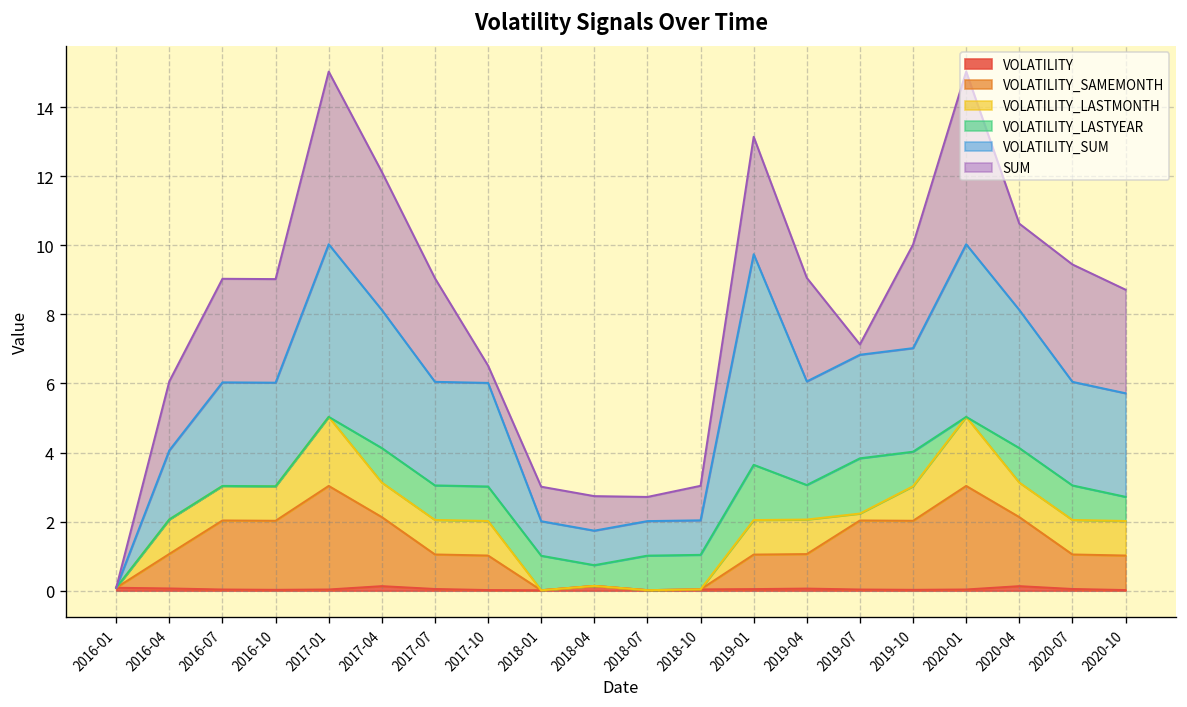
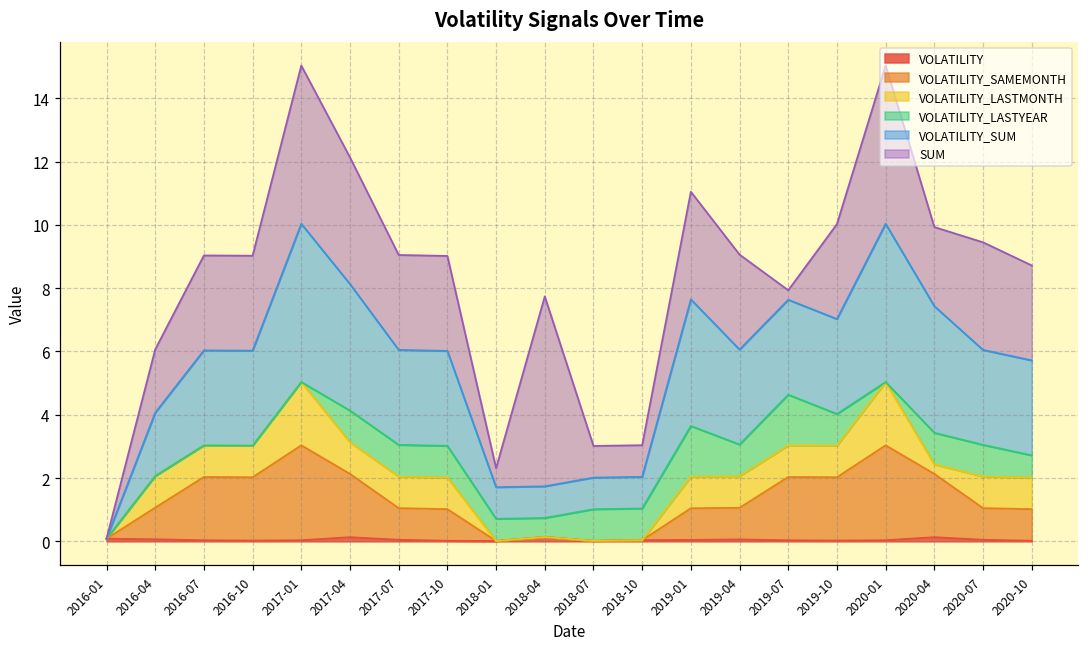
  {
    "VOLATILITY_LASTMONTH": {
      "2017-04": 1.0,
      "2017-07": 1.0,
      "2017-10": 1.0,
      "2019-01": 1.0,
      "2019-04": 1.0,
-     "2019-07": 0.2,
+     "2019-07": 1.0,
      "2019-10": 1.0,
-     "2020-04": 1.0,
+     "2020-04": 0.3,
      "2020-07": 1.0,
      "2020-10": 1.0
    },
    "VOLATILITY_LASTYEAR": {
      "2017-04": 1.0,
      "2017-07": 1.0,
      "2017-10": 1.0,
-     "2018-01": 1.0,
+     "2018-01": 0.7,
      "2018-04": 0.6,
      "2018-07": 1.0,
      "2018-10": 1.0,
      "2019-01": 1.6,
      "2019-04": 1.0,
      "2019-07": 1.6,
      "2019-10": 1.0,
      "2020-04": 1.0,
      "2020-07": 1.0,
      "2020-10": 0.7
    },
    "VOLATILITY_SUM": {
      "2016-04": 2.0,
      "2016-07": 3.0,
      "2016-10": 3.0,
      "2017-01": 5.0,
      "2017-04": 4.0,
      "2017-07": 3.0,
      "2017-10": 3.0,
      "2018-01": 1.0,
      "2018-04": 1.0,
      "2018-07": 1.0,
      "2018-10": 1.0,
-     "2019-01": 6.1,
+     "2019-01": 4.0,
      "2019-04": 3.0,
      "2019-07": 3.0,
      "2019-10": 3.0,
      "2020-01": 5.0,
      "2020-04": 4.0,
      "2020-07": 3.0,
      "2020-10": 3.0
    },
    "SUM": {
      "2016-04": 2.0,
      "2016-07": 3.0,
      "2016-10": 3.0,
      "2017-01": 5.0,
      "2017-04": 4.0,
      "2017-07": 3.0,
-     "2017-10": 0.5,
-     "2018-01": 1.0,
-     "2018-04": 1,
-     "2018-07": 0.7,
+     "2017-10": 3.0,
+     "2018-01": 0.6,
+     "2018-04": 6,
+     "2018-07": 1.0,
      "2018-10": 1.0,
      "2019-01": 3.4,
      "2019-04": 3.0,
      "2019-07": 0.3,
      "2019-10": 3.0,
      "2020-04": 2.5,
      "2020-07": 3.4,
      "2020-10": 3.0
    }
  }
